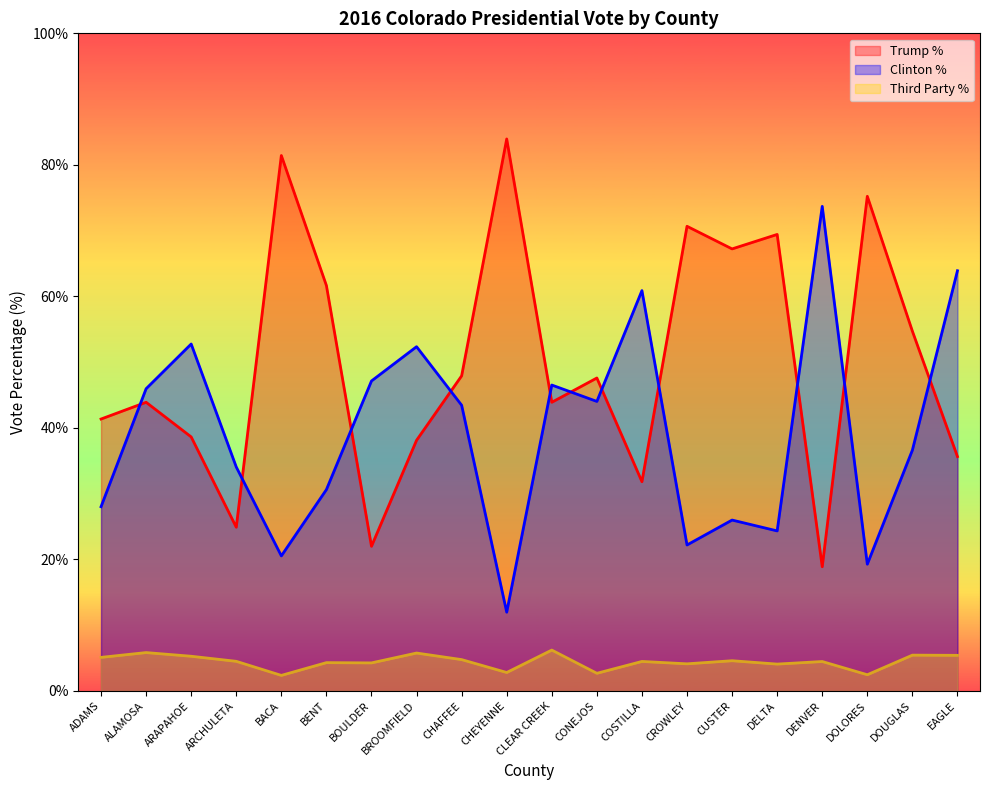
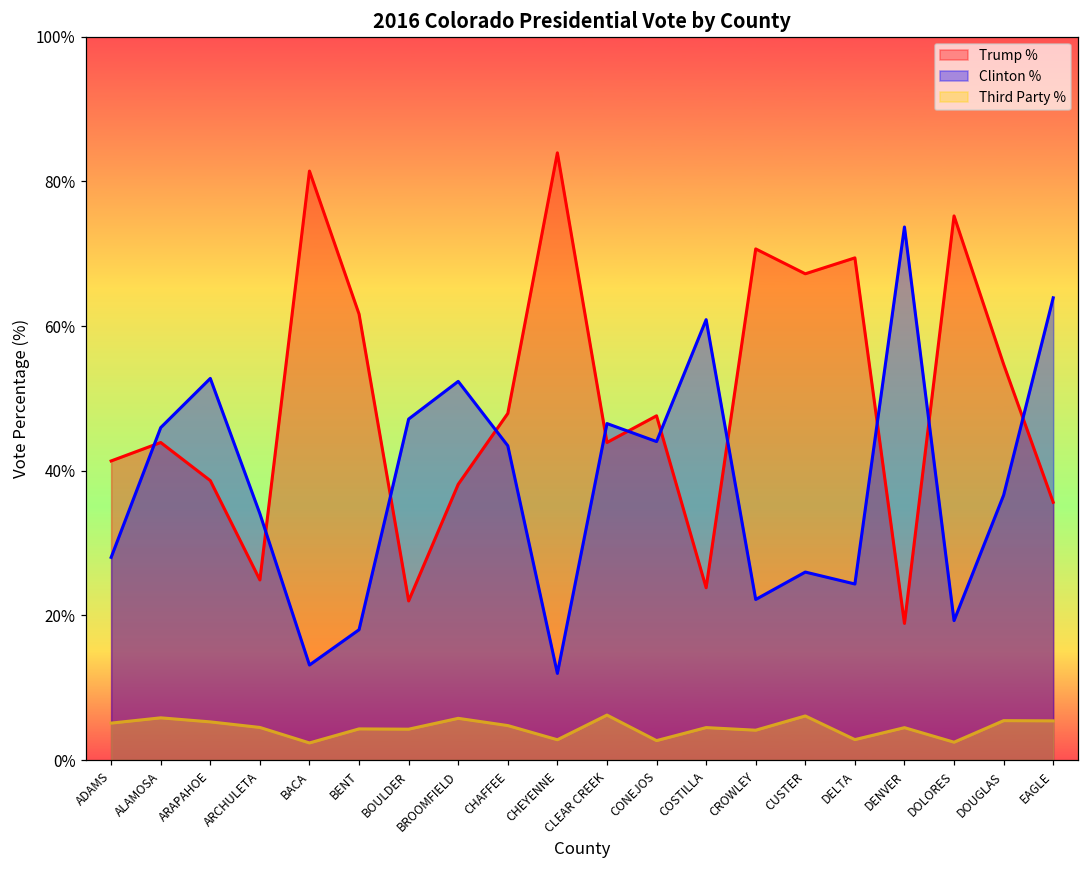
  {
    "Trump %": {
      "ADAMS": "41%",
      "ALAMOSA": "44%",
      "ARAPAHOE": "39%",
      "ARCHULETA": "25%",
      "BACA": "81%",
      "BENT": "62%",
      "BOULDER": "22%",
      "BROOMFIELD": "38%",
      "CHAFFEE": "48%",
      "CHEYENNE": "84%",
      "CLEAR CREEK": "44%",
      "CONEJOS": "48%",
-     "COSTILLA": "32%",
+     "COSTILLA": "24%",
      "CROWLEY": "71%",
      "CUSTER": "67%",
      "DELTA": "69%",
      "DENVER": "19%",
      "DOLORES": "75%",
      "DOUGLAS": "55%",
      "EAGLE": "36%"
    },
    "Clinton %": {
      "ADAMS": "28%",
      "ALAMOSA": "46%",
      "ARAPAHOE": "53%",
      "ARCHULETA": "34%",
-     "BACA": "21%",
-     "BENT": "31%",
+     "BACA": "13%",
+     "BENT": "18%",
      "BOULDER": "47%",
      "BROOMFIELD": "52%",
      "CHAFFEE": "43%",
      "CHEYENNE": "12%",
      "CLEAR CREEK": "47%",
      "CONEJOS": "44%",
      "COSTILLA": "61%",
      "CROWLEY": "22%",
      "CUSTER": "26%",
      "DELTA": "24%",
      "DENVER": "74%",
      "DOLORES": "19%",
      "DOUGLAS": "37%",
      "EAGLE": "64%"
    },
    "Third Party %": {
      "ADAMS": "5%",
      "ALAMOSA": "6%",
      "ARAPAHOE": "5%",
      "ARCHULETA": "5%",
      "BACA": "2%",
      "BENT": "4%",
      "BOULDER": "4%",
      "BROOMFIELD": "6%",
      "CHAFFEE": "5%",
      "CHEYENNE": "3%",
      "CLEAR CREEK": "6%",
      "CONEJOS": "3%",
      "COSTILLA": "4%",
      "CROWLEY": "4%",
-     "CUSTER": "5%",
-     "DELTA": "4%",
+     "CUSTER": "6%",
+     "DELTA": "3%",
      "DENVER": "4%",
      "DOLORES": "2%",
      "DOUGLAS": "5%",
      "EAGLE": "5%"
    }
  }
